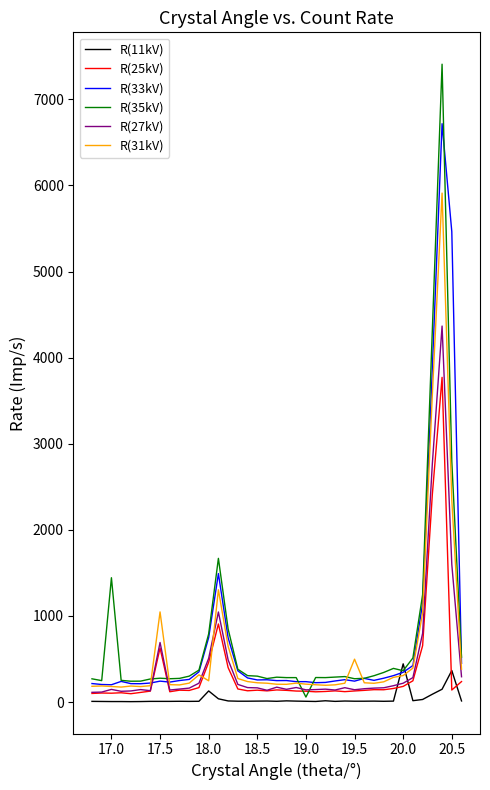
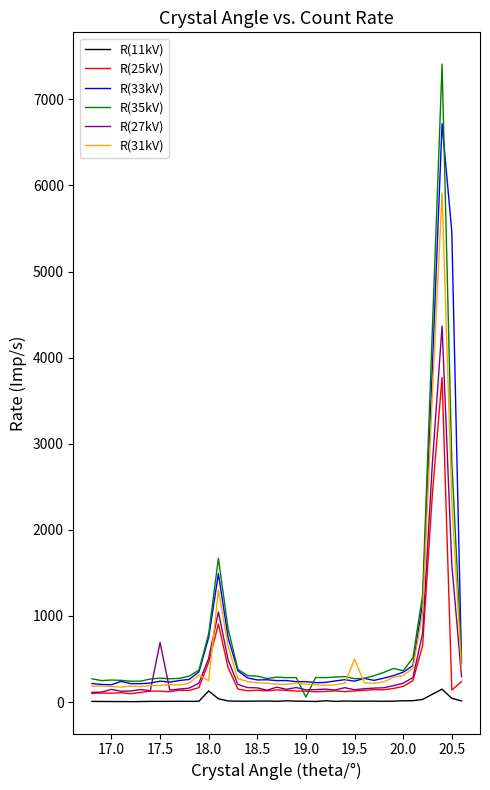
  {
    "R(11kV)": {
      "17.0": 0,
      "17.5": 0,
      "18.0": 100,
      "18.5": 0,
      "19.0": 0,
      "19.5": 0,
-     "20.0": 400,
-     "20.5": 400
+     "20.0": 0,
+     "20.5": 0
    },
    "R(25kV)": {
      "17.0": 100,
-     "17.5": 600,
+     "17.5": 100,
      "18.0": 500,
      "20.0": 200,
      "20.5": 100
    },
    "R(33kV)": {
      "17.5": 200,
      "18.0": 700,
      "18.5": 300,
      "20.5": 5500
    },
    "R(35kV)": {
-     "17.0": 1400,
+     "17.0": 300,
      "17.5": 300,
      "18.0": 800,
      "18.5": 300,
      "19.0": 100,
      "20.5": 2800
    },
    "R(27kV)": {
      "17.0": 100,
      "17.5": 700,
      "18.0": 500,
      "20.0": 200,
      "20.5": 1600
    },
    "R(31kV)": {
-     "17.5": 1000,
+     "17.5": 200,
      "18.0": 200,
      "18.5": 200,
      "19.5": 500,
      "20.0": 300,
      "20.5": 2300
    }
  }
